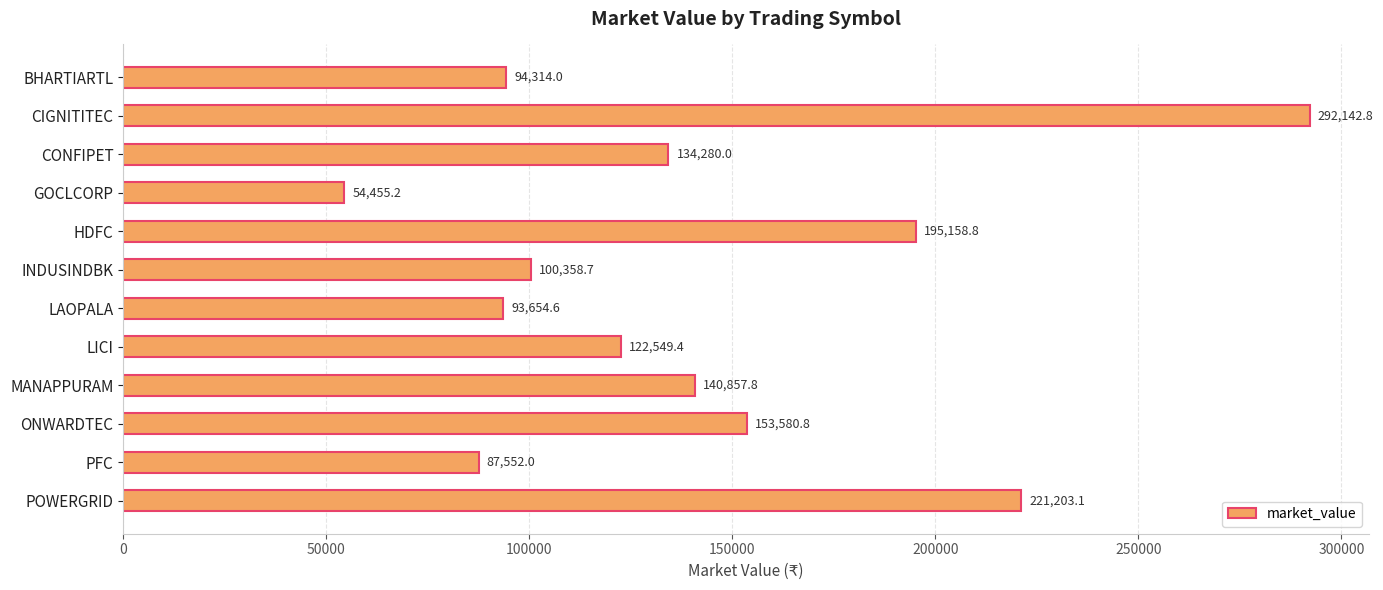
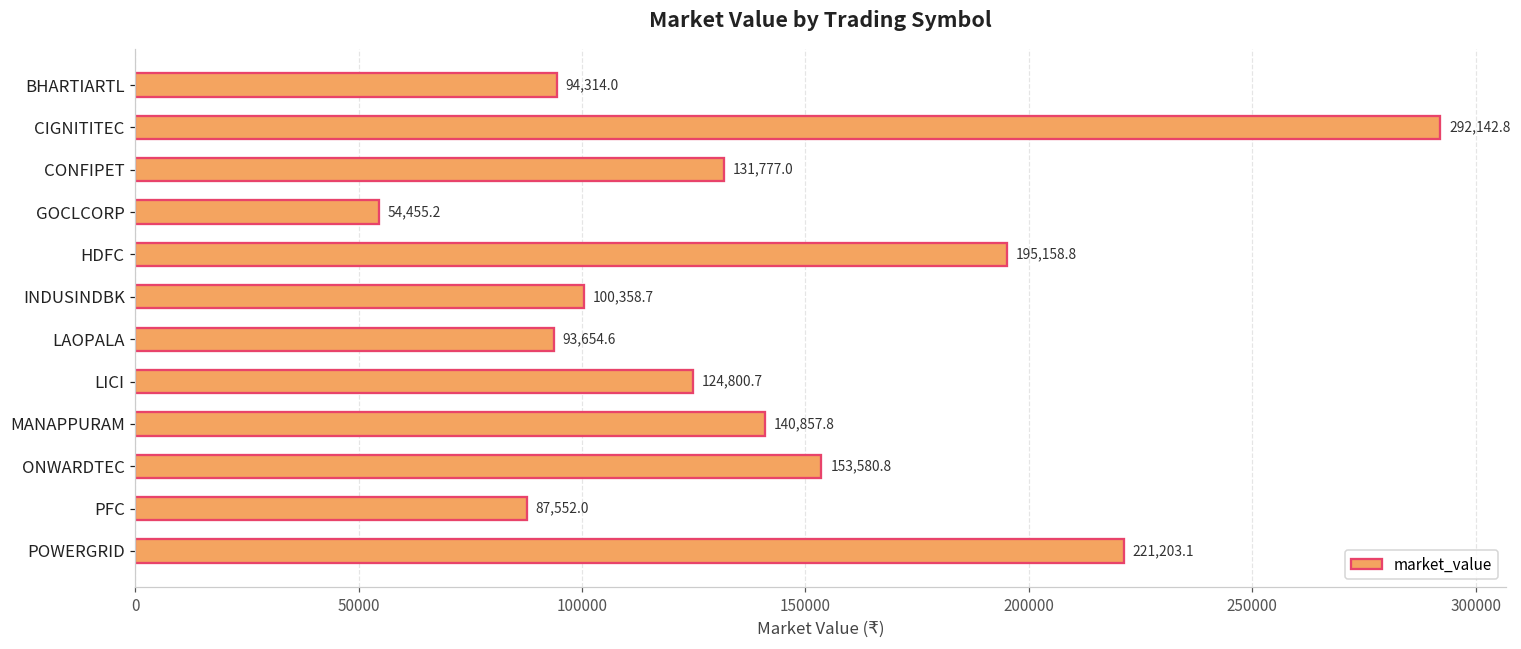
  {
    "BHARTIARTL": "94,314.0",
    "CIGNITITEC": "292,142.8",
-   "CONFIPET": "134,280.0",
+   "CONFIPET": "131,777.0",
    "GOCLCORP": "54,455.2",
    "HDFC": "195,158.8",
    "INDUSINDBK": "100,358.7",
    "LAOPALA": "93,654.6",
-   "LICI": "122,549.4",
+   "LICI": "124,800.7",
    "MANAPPURAM": "140,857.8",
    "ONWARDTEC": "153,580.8",
    "PFC": "87,552.0",
    "POWERGRID": "221,203.1"
  }
